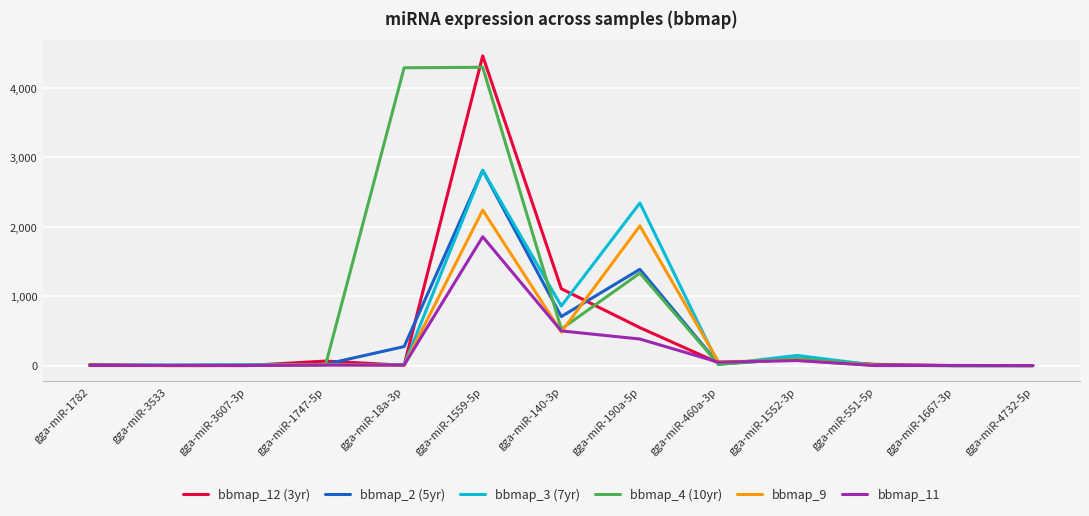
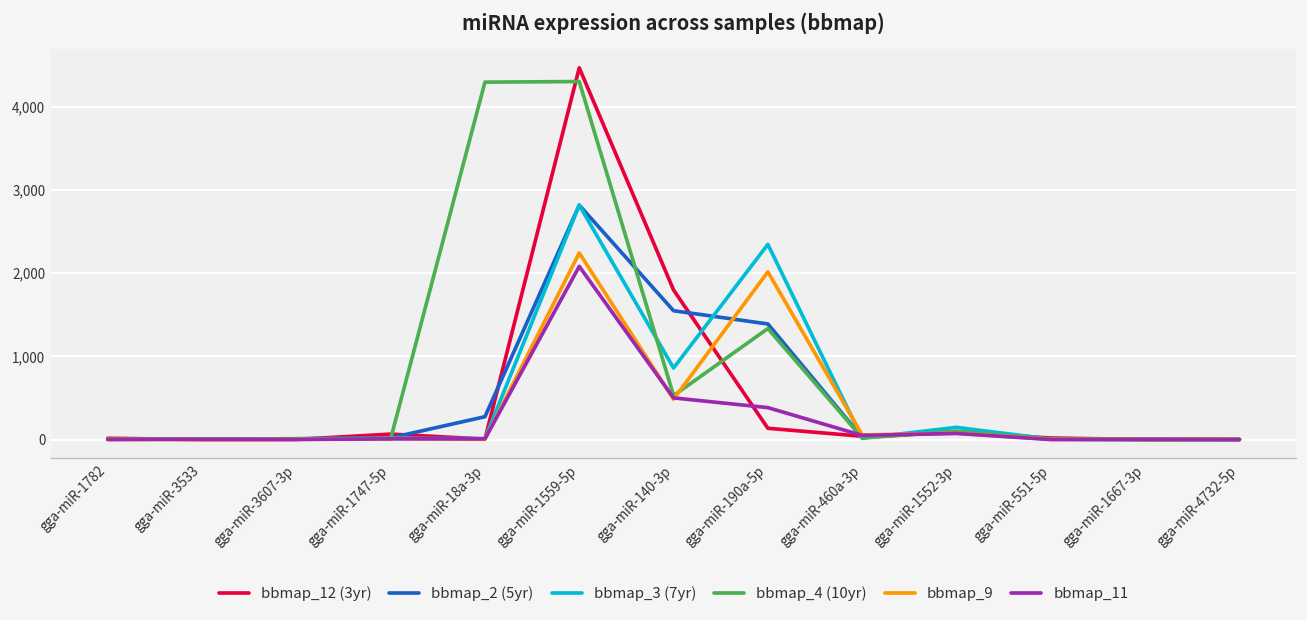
  {
    "bbmap_12 (3yr)": {
      "gga-miR-1747-5p": "100",
      "gga-miR-1559-5p": "4,500",
-     "gga-miR-140-3p": "1,100",
-     "gga-miR-190a-5p": "500"
+     "gga-miR-140-3p": "1,800",
+     "gga-miR-190a-5p": "100"
    },
    "bbmap_2 (5yr)": {
      "gga-miR-18a-3p": "300",
-     "gga-miR-140-3p": "700",
+     "gga-miR-140-3p": "1,500",
      "gga-miR-190a-5p": "1,400"
    },
    "bbmap_3 (7yr)": {
      "gga-miR-140-3p": "900",
      "gga-miR-190a-5p": "2,300",
      "gga-miR-1552-3p": "100"
    },
    "bbmap_4 (10yr)": {
      "gga-miR-18a-3p": "4,300",
      "gga-miR-1559-5p": "4,300",
      "gga-miR-190a-5p": "1,300"
    },
    "bbmap_9": {
      "gga-miR-1559-5p": "2,200",
      "gga-miR-190a-5p": "2,000"
    },
    "bbmap_11": {
-     "gga-miR-1559-5p": "1,900",
+     "gga-miR-1559-5p": "2,100",
      "gga-miR-190a-5p": "400"
    }
  }
